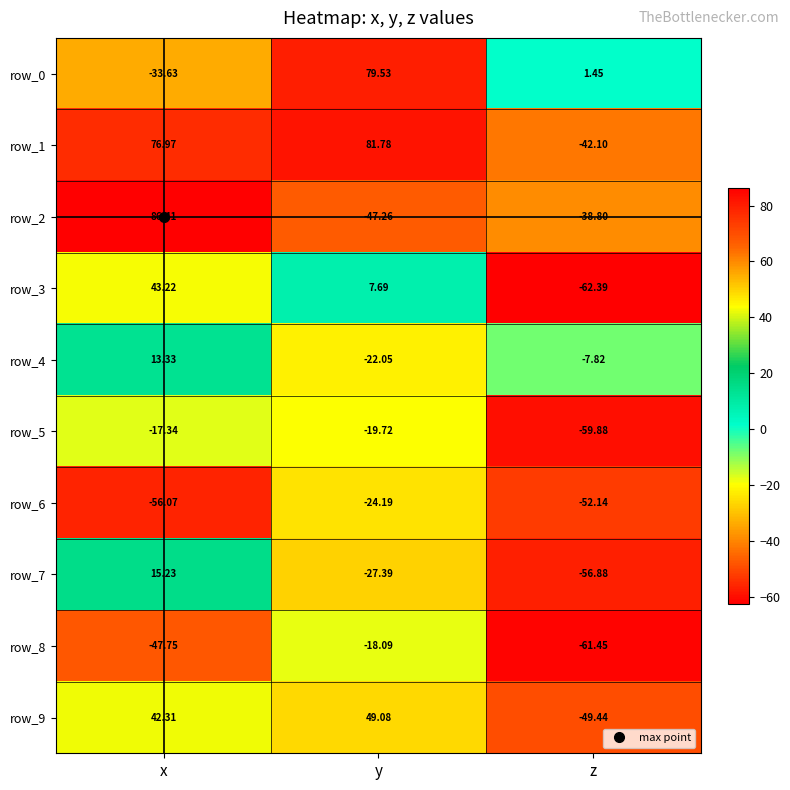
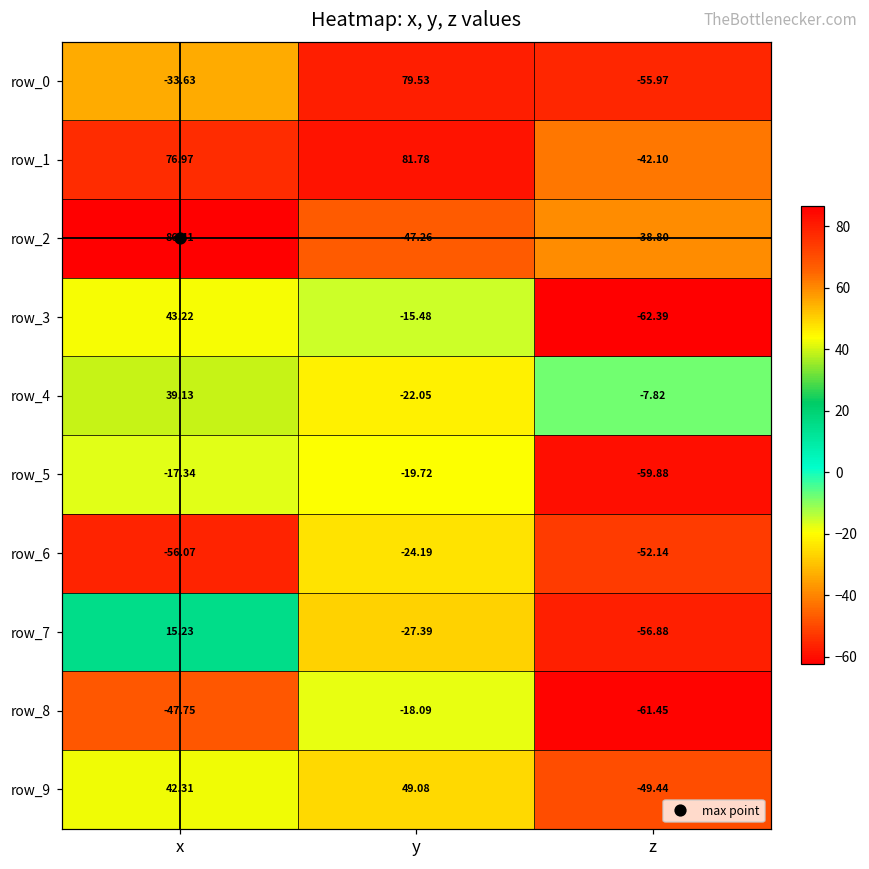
  {
    "row_0": {
      "x": -33.63,
      "y": 79.53,
-     "z": 1.45
+     "z": -55.97
    },
    "row_1": {
      "x": 76.97,
      "y": 81.78,
      "z": -42.10
    },
    "row_2": {
      "y": -47.26,
      "z": -38.80
    },
    "row_3": {
      "x": 43.22,
-     "y": 7.69,
+     "y": -15.48,
      "z": -62.39
    },
    "row_4": {
-     "x": 13.33,
+     "x": 39.13,
      "y": -22.05,
      "z": -7.82
    },
    "row_5": {
      "x": -17.34,
      "y": -19.72,
      "z": -59.88
    },
    "row_6": {
      "x": -56.07,
      "y": -24.19,
      "z": -52.14
    },
    "row_7": {
      "x": 15.23,
      "y": -27.39,
      "z": -56.88
    },
    "row_8": {
      "x": -47.75,
      "y": -18.09,
      "z": -61.45
    },
    "row_9": {
      "x": 42.31,
      "y": 49.08,
      "z": -49.44
    }
  }
